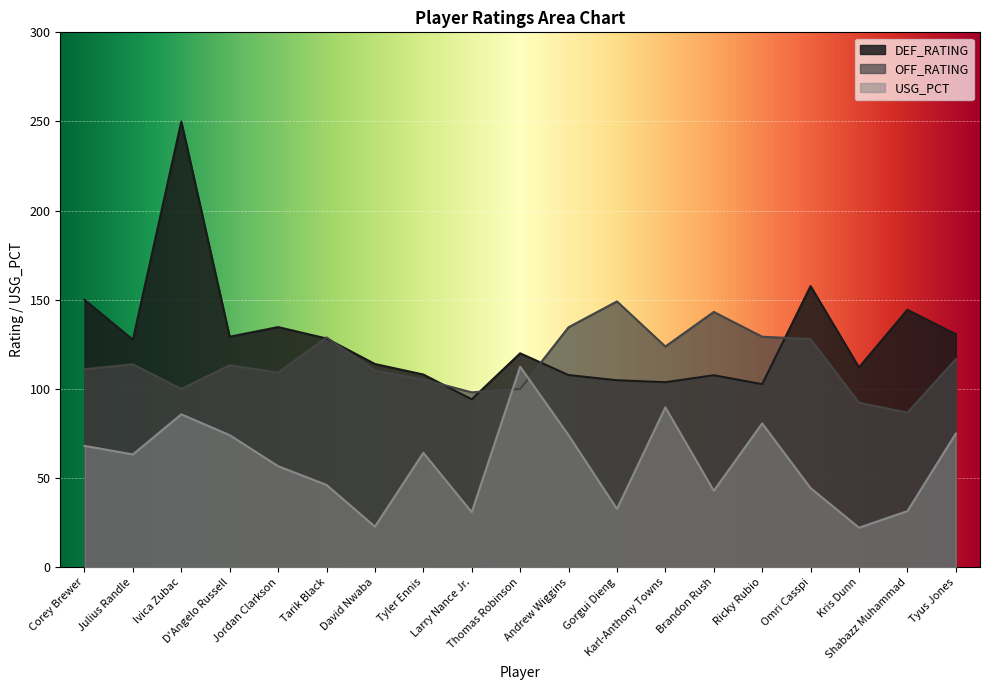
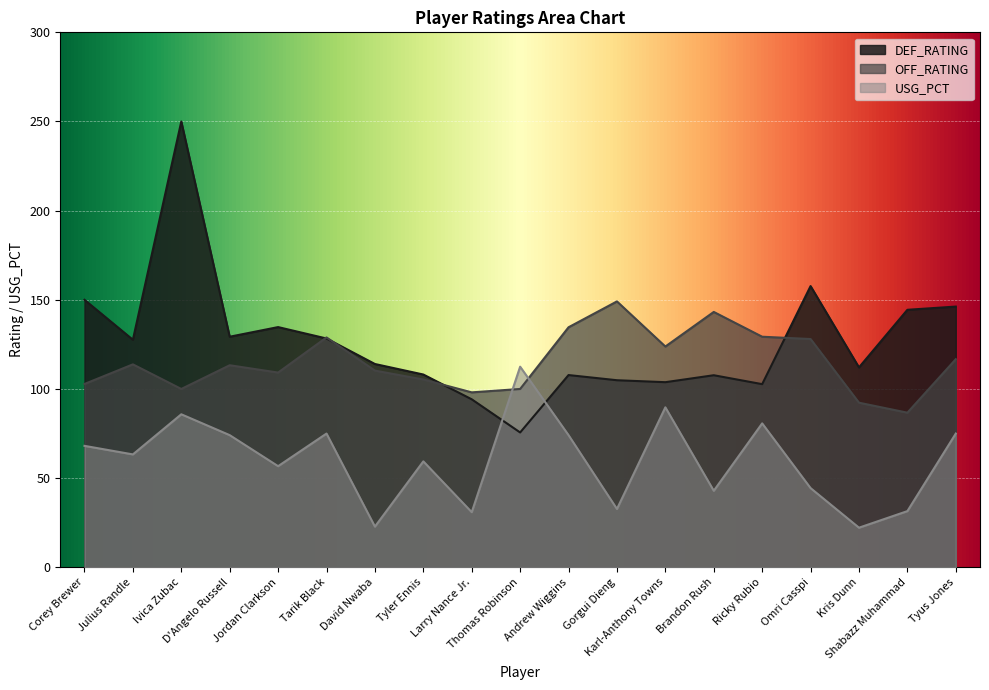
  {
    "DEF_RATING": {
      "Corey Brewer": 150,
      "Julius Randle": 128,
      "Ivica Zubac": 250,
      "D'Angelo Russell": 129,
      "Jordan Clarkson": 135,
      "David Nwaba": 114,
      "Tyler Ennis": 108,
      "Larry Nance Jr.": 94,
-     "Thomas Robinson": 120,
+     "Thomas Robinson": 76,
      "Andrew Wiggins": 108,
      "Gorgui Dieng": 105,
      "Karl-Anthony Towns": 104,
      "Brandon Rush": 108,
      "Ricky Rubio": 103,
      "Omri Casspi": 158,
      "Kris Dunn": 112,
      "Shabazz Muhammad": 144,
-     "Tyus Jones": 131
+     "Tyus Jones": 146
    },
    "OFF_RATING": {
-     "Corey Brewer": 111,
+     "Corey Brewer": 103,
      "Julius Randle": 114,
      "Ivica Zubac": 100,
      "D'Angelo Russell": 113,
      "Jordan Clarkson": 109,
      "David Nwaba": 110,
      "Tyler Ennis": 105,
      "Larry Nance Jr.": 98,
      "Thomas Robinson": 100,
      "Andrew Wiggins": 135,
      "Gorgui Dieng": 149,
      "Karl-Anthony Towns": 124,
      "Brandon Rush": 143,
      "Ricky Rubio": 129,
      "Omri Casspi": 128,
      "Kris Dunn": 92,
      "Shabazz Muhammad": 87,
      "Tyus Jones": 117
    },
    "USG_PCT": {
      "Corey Brewer": 68,
      "Julius Randle": 63,
      "Ivica Zubac": 86,
      "D'Angelo Russell": 74,
      "Jordan Clarkson": 57,
-     "Tarik Black": 46,
+     "Tarik Black": 75,
      "David Nwaba": 23,
-     "Tyler Ennis": 64,
+     "Tyler Ennis": 59,
      "Larry Nance Jr.": 31,
      "Thomas Robinson": 113,
      "Andrew Wiggins": 74,
      "Gorgui Dieng": 33,
      "Karl-Anthony Towns": 90,
      "Brandon Rush": 43,
      "Ricky Rubio": 81,
      "Omri Casspi": 44,
      "Kris Dunn": 22,
      "Shabazz Muhammad": 32,
      "Tyus Jones": 75
    }
  }
